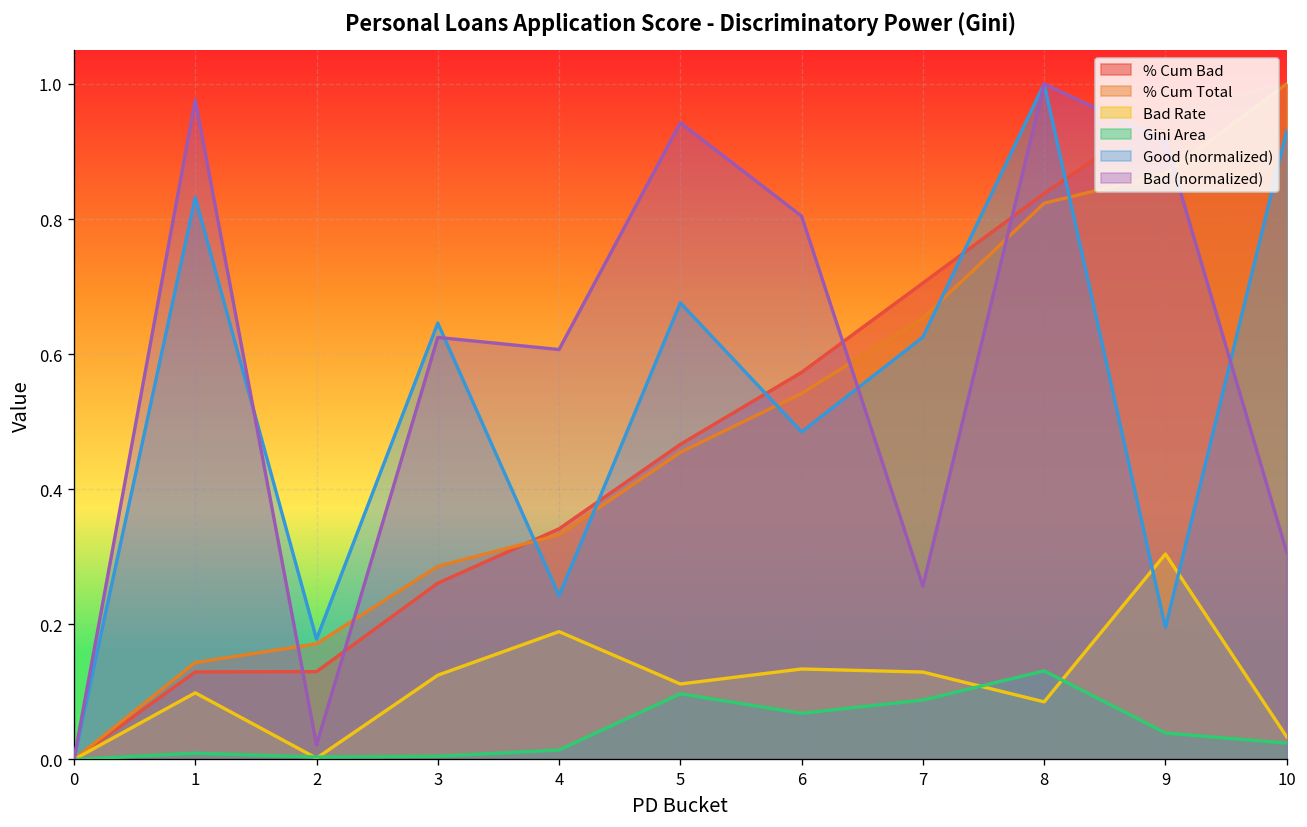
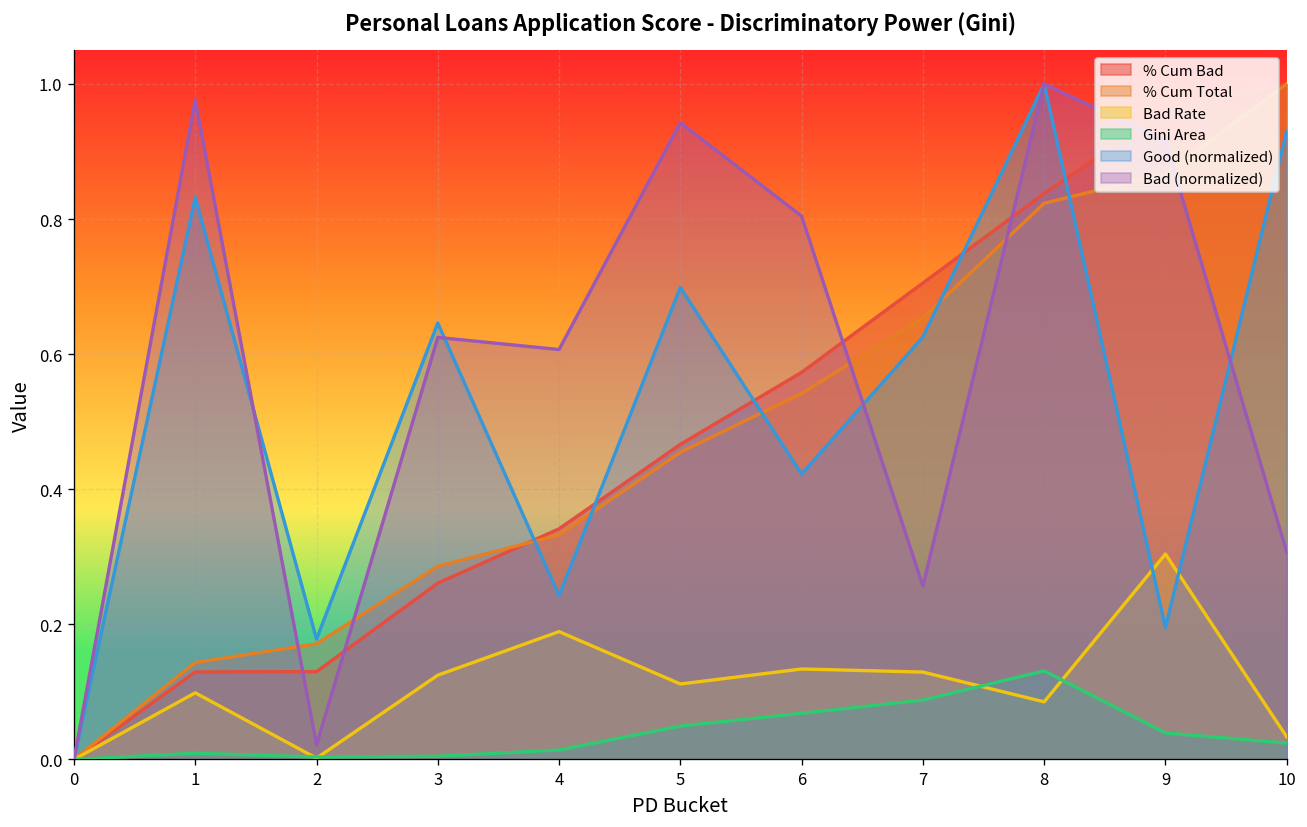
  {
    "Gini Area": {
      "1": 0.01,
      "3": 0.00,
      "4": 0.01,
-     "5": 0.10,
+     "5": 0.05,
      "6": 0.07,
      "7": 0.09,
      "8": 0.13,
      "9": 0.04,
      "10": 0.02
    },
    "Good (normalized)": {
      "1": 0.83,
      "2": 0.18,
      "3": 0.65,
      "4": 0.24,
-     "5": 0.68,
-     "6": 0.48,
+     "5": 0.70,
+     "6": 0.42,
      "7": 0.63,
      "9": 0.20,
      "10": 0.93
    },
    "Bad (normalized)": {
      "1": 0.98,
      "2": 0.02,
      "3": 0.62,
      "4": 0.61,
      "5": 0.94,
      "6": 0.80,
      "7": 0.26,
      "10": 0.31
    }
  }
